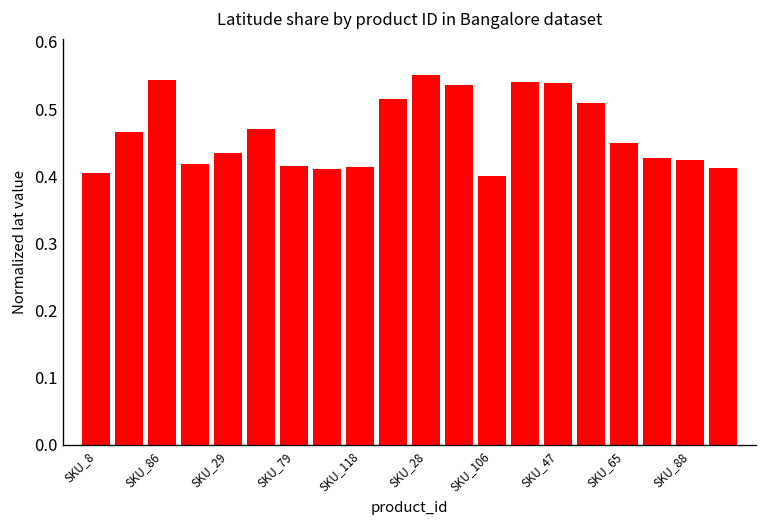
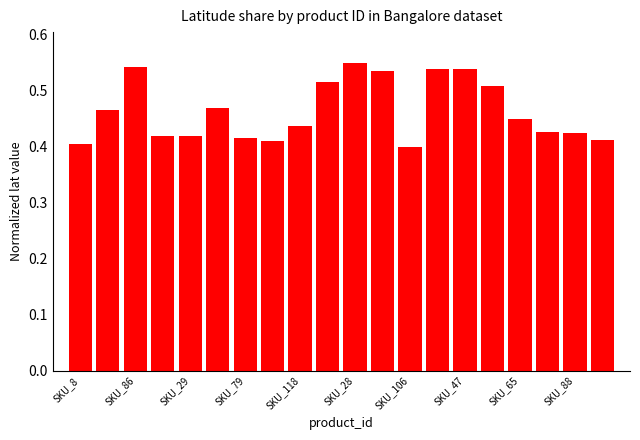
  {
    "SKU_8": 0.41,
    "SKU_86": 0.54,
-   "SKU_29": 0.43,
+   "SKU_29": 0.42,
    "SKU_79": 0.42,
-   "SKU_118": 0.41,
+   "SKU_118": 0.44,
    "SKU_28": 0.55,
    "SKU_106": 0.40,
    "SKU_47": 0.54,
    "SKU_65": 0.45,
    "SKU_88": 0.42
  }
